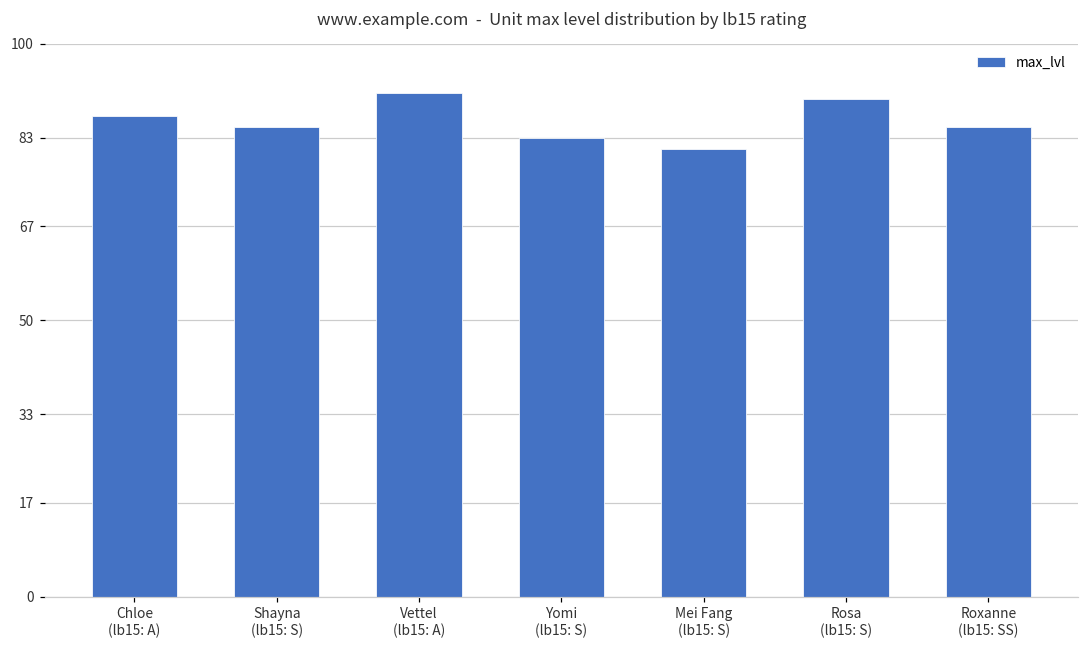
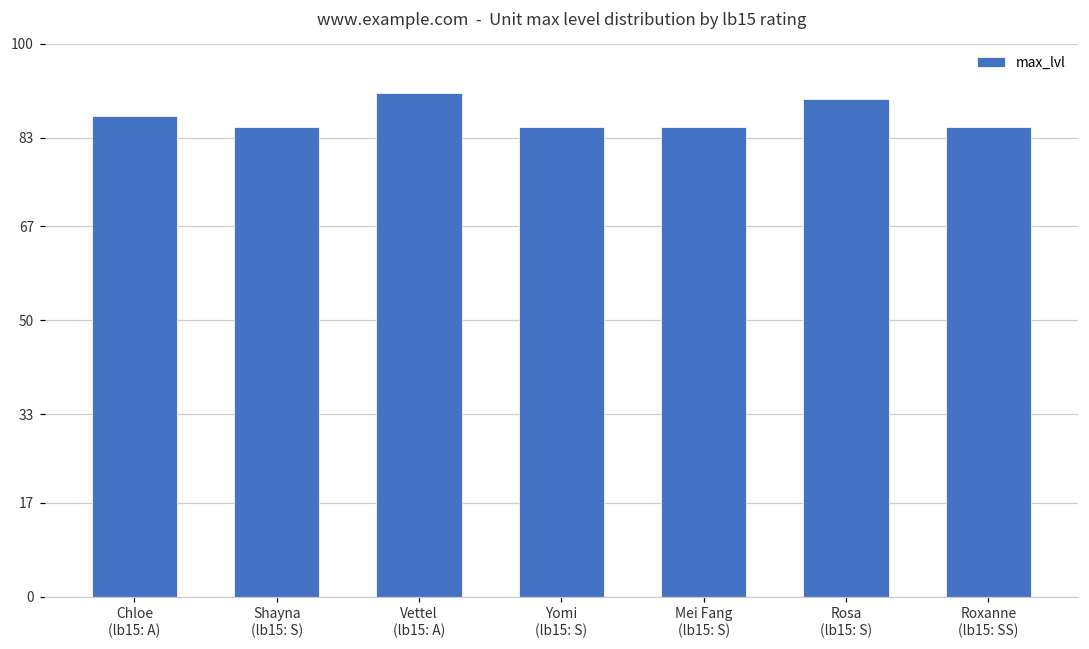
  {
    "Chloe (lb15: A)": 87,
    "Shayna (lb15: S)": 85,
    "Vettel (lb15: A)": 91,
-   "Yomi (lb15: S)": 83,
-   "Mei Fang (lb15: S)": 81,
+   "Yomi (lb15: S)": 85,
+   "Mei Fang (lb15: S)": 85,
    "Rosa (lb15: S)": 90,
    "Roxanne (lb15: SS)": 85
  }
